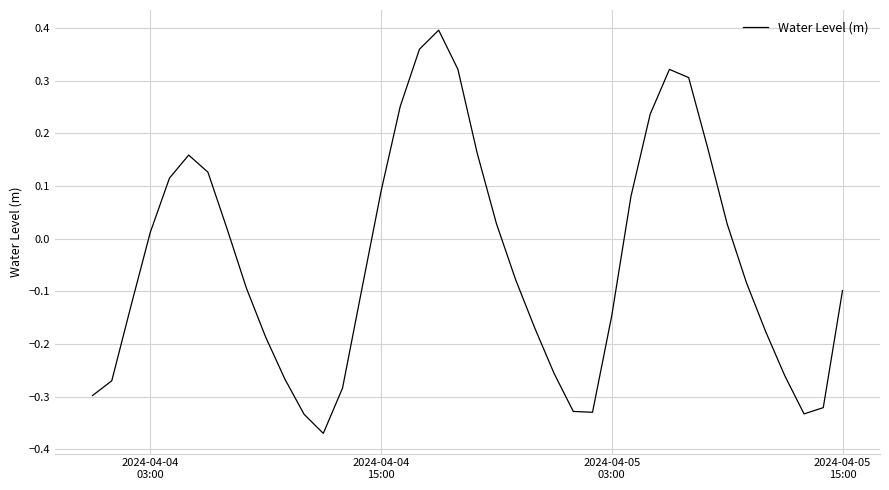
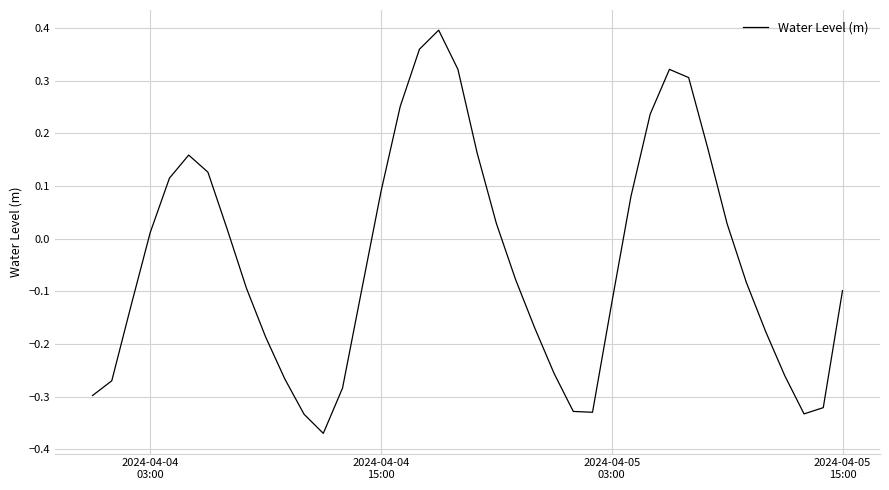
  {
    "2024-04-04 03:00": 0.01,
    "2024-04-04 15:00": 0.09,
-   "2024-04-05 03:00": -0.15,
+   "2024-04-05 03:00": -0.12,
    "2024-04-05 15:00": -0.10
  }
